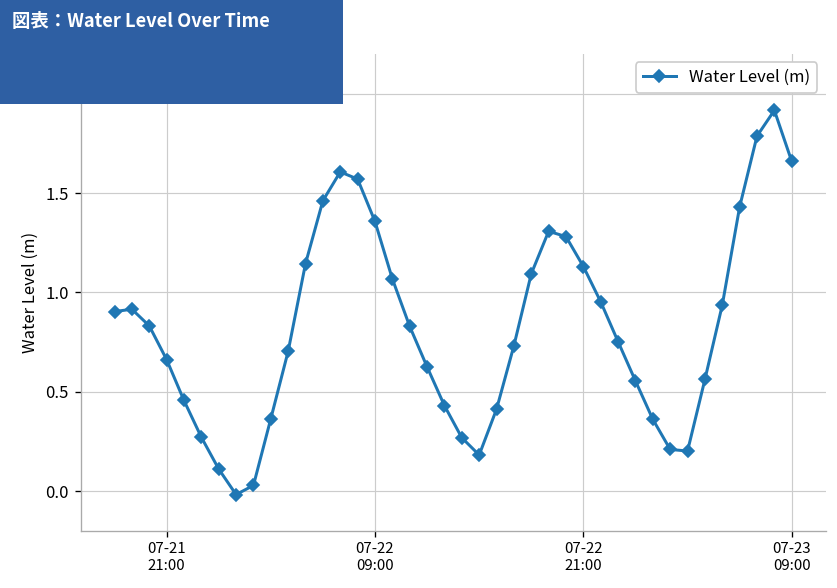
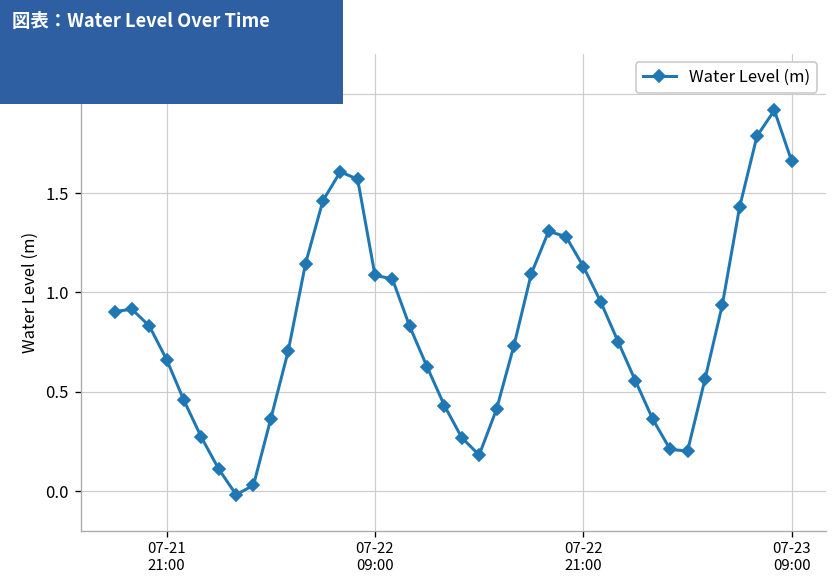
  {
    "07-21 21:00": 0.66,
-   "07-22 09:00": 1.36,
+   "07-22 09:00": 1.09,
    "07-22 21:00": 1.13,
    "07-23 09:00": 1.66
  }
